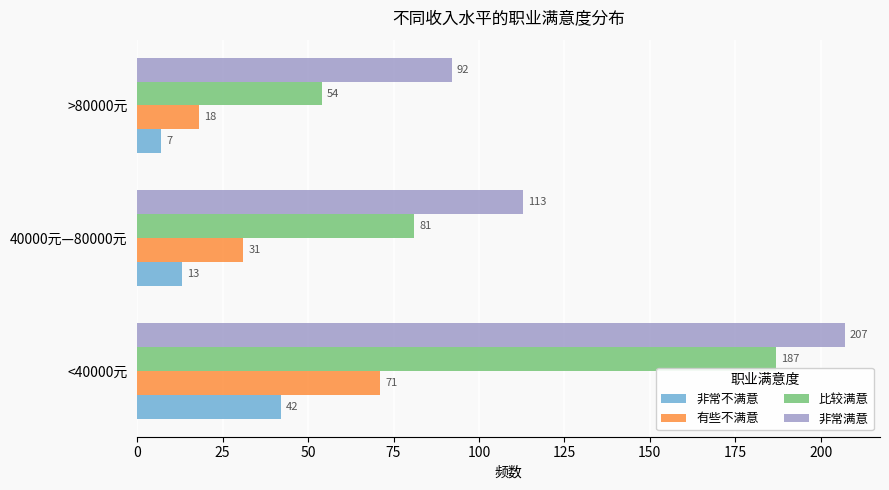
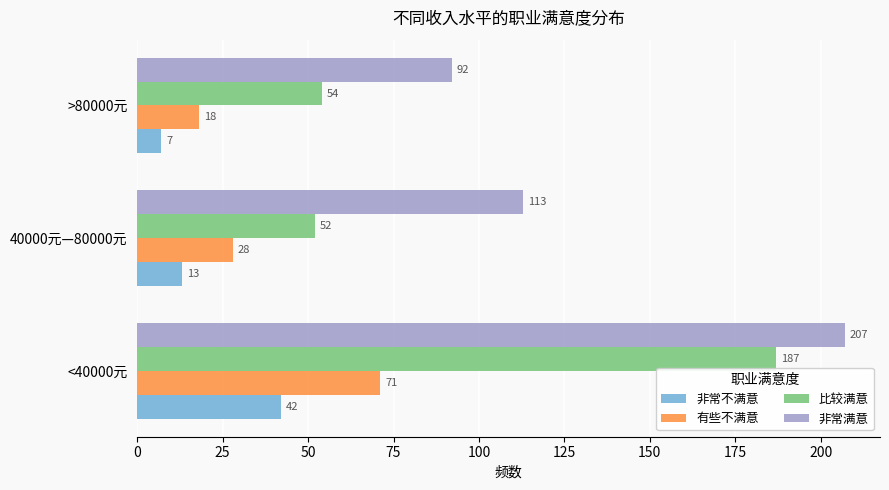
  {
    "有些不满意": {
      ">80000元": 18,
-     "40000元—80000元": 31,
+     "40000元—80000元": 28,
      "<40000元": 71
    },
    "比较满意": {
      ">80000元": 54,
-     "40000元—80000元": 81,
+     "40000元—80000元": 52,
      "<40000元": 187
    }
  }
